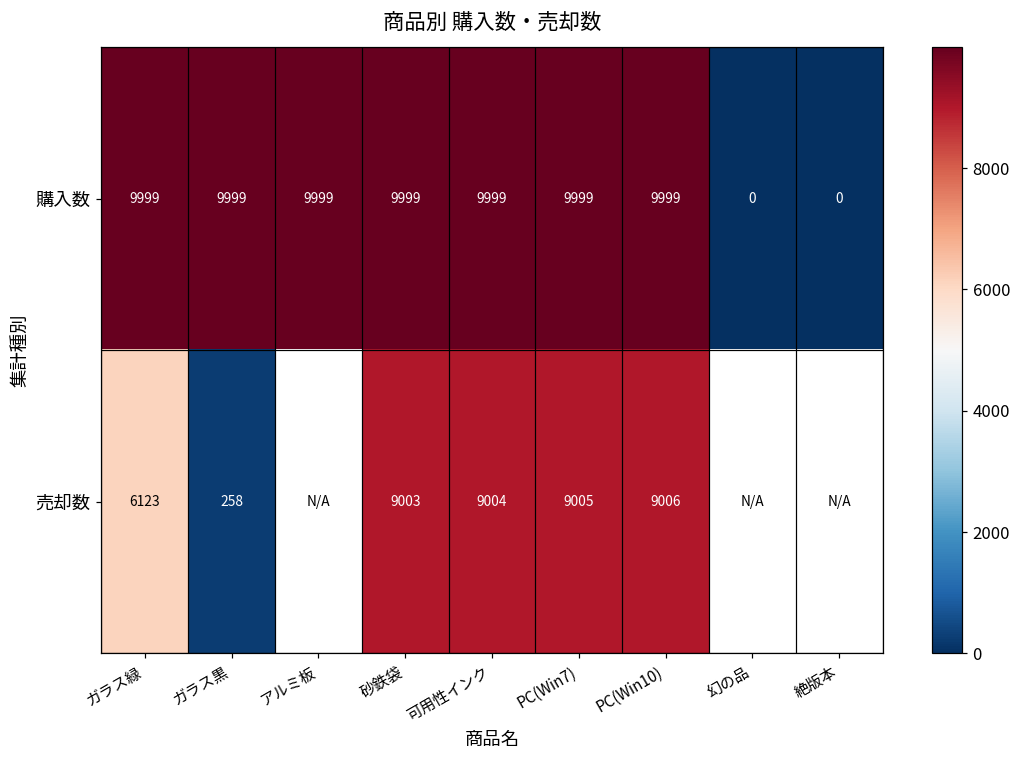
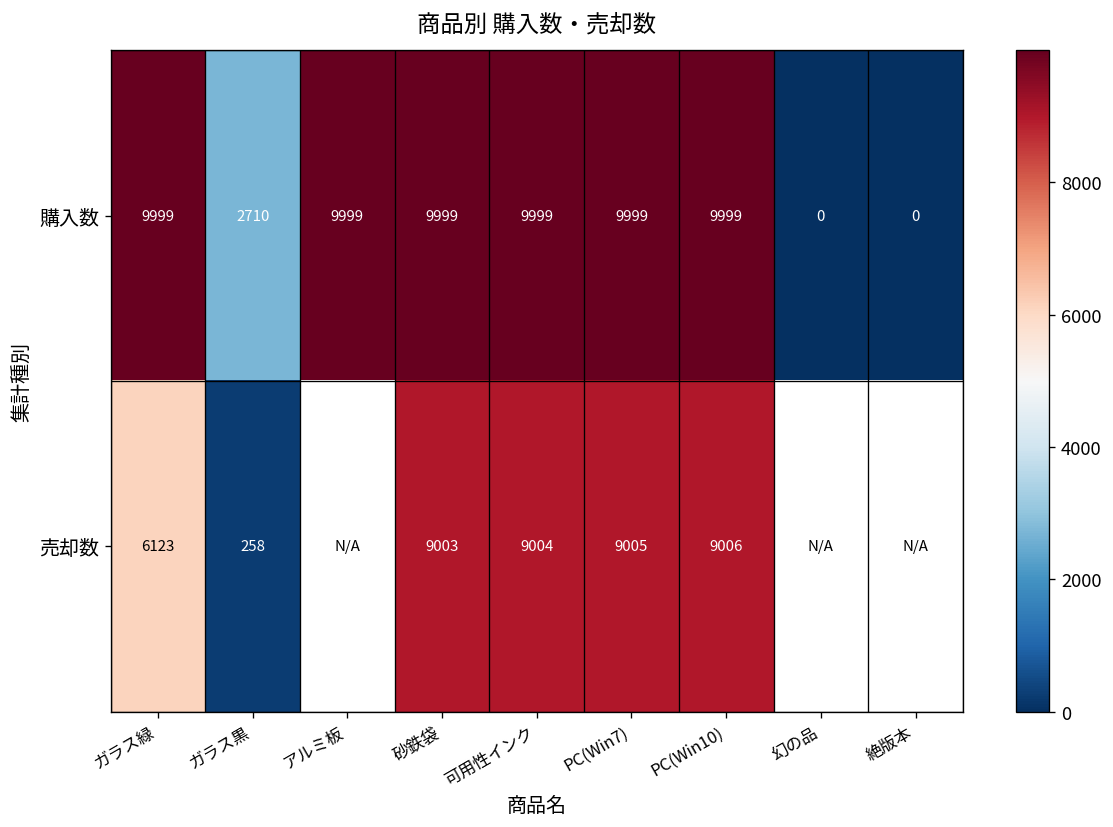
  {
    "購入数": {
      "ガラス緑": 9999,
-     "ガラス黒": 9999,
+     "ガラス黒": 2710,
      "アルミ板": 9999,
      "砂鉄袋": 9999,
      "可用性インク": 9999,
      "PC(Win7)": 9999,
      "PC(Win10)": 9999,
      "幻の品": 0,
      "絶版本": 0
    },
    "売却数": {
      "ガラス緑": 6123,
      "ガラス黒": 258,
      "砂鉄袋": 9003,
      "可用性インク": 9004,
      "PC(Win7)": 9005,
      "PC(Win10)": 9006
    }
  }
